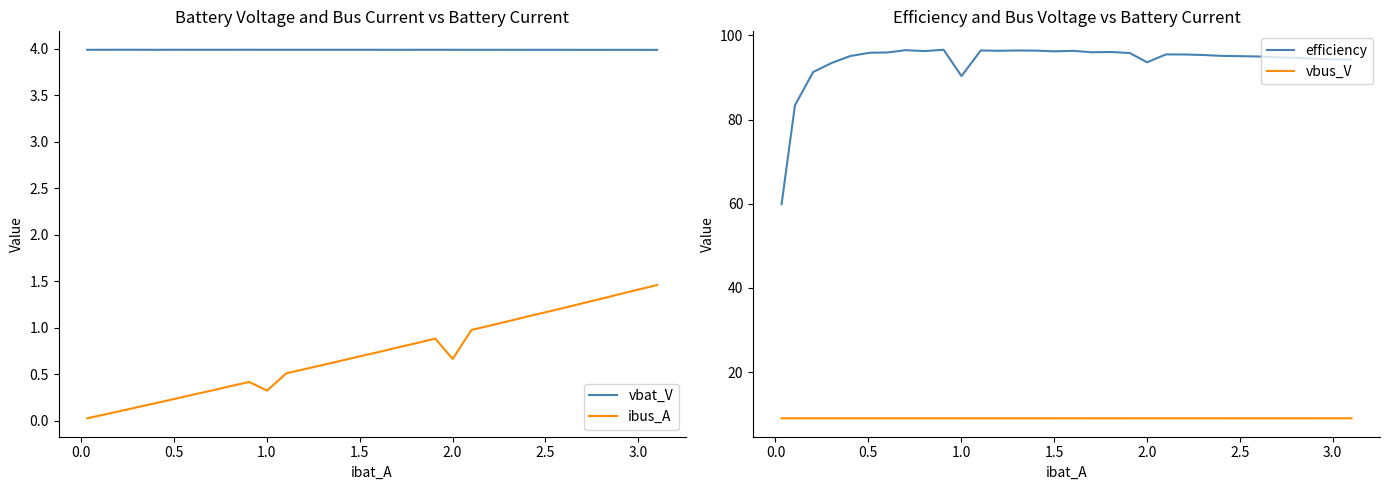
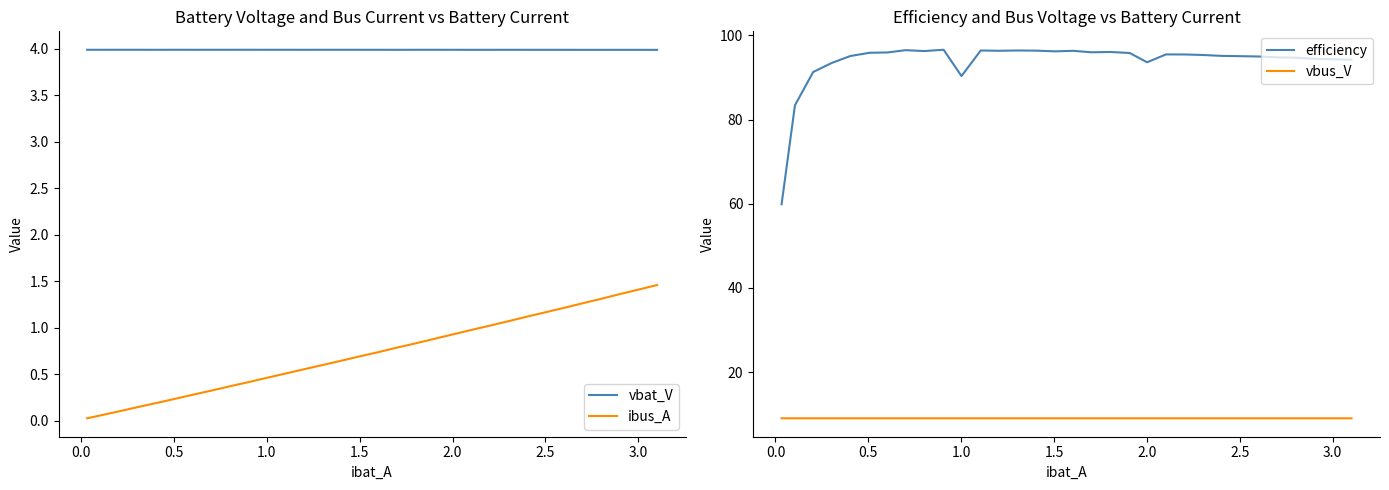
  {
    "Battery Voltage and Bus Current vs Battery Current": {
      "vbat_V": {
        "1.0": 4.0,
        "2.0": 4.0
      },
      "ibus_A": {
-       "1.0": 0.3,
-       "2.0": 0.7
+       "1.0": 0.5,
+       "2.0": 0.9
      }
    },
    "Efficiency and Bus Voltage vs Battery Current": {
      "efficiency": {
        "1.0": 90,
        "2.0": 94
      },
      "vbus_V": {
        "1.0": 9,
        "2.0": 9
      }
    }
  }
